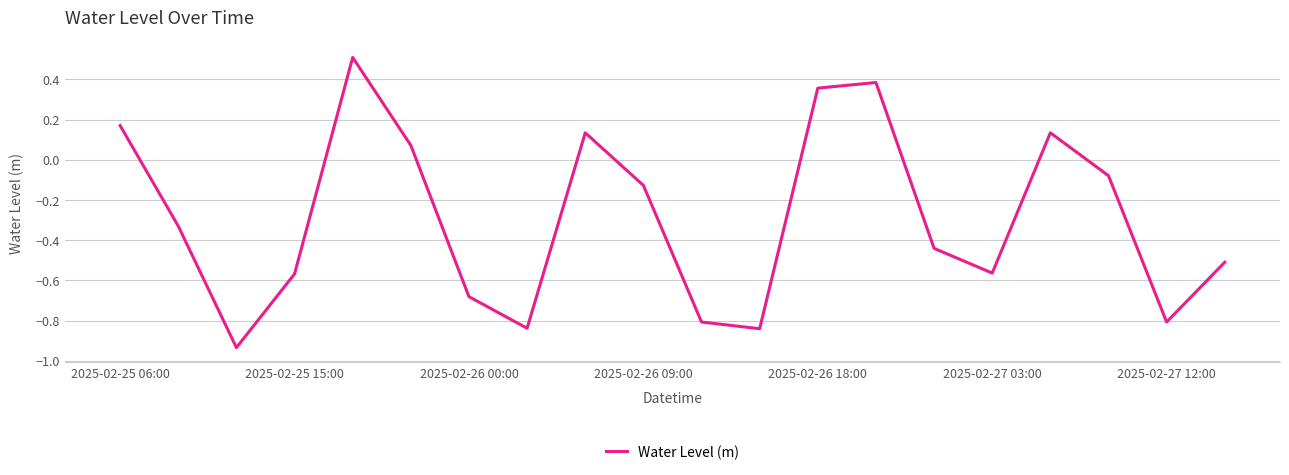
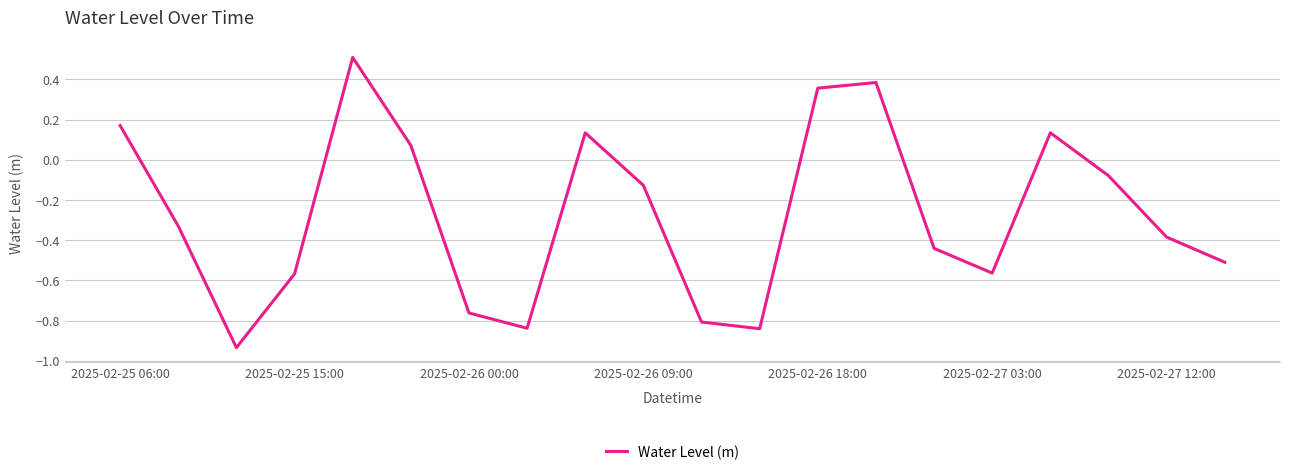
  {
    "2025-02-25 06:00": 0.17,
    "2025-02-25 15:00": -0.57,
-   "2025-02-26 00:00": -0.68,
+   "2025-02-26 00:00": -0.76,
    "2025-02-26 09:00": -0.13,
    "2025-02-26 18:00": 0.36,
    "2025-02-27 03:00": -0.56,
-   "2025-02-27 12:00": -0.81
+   "2025-02-27 12:00": -0.38
  }
